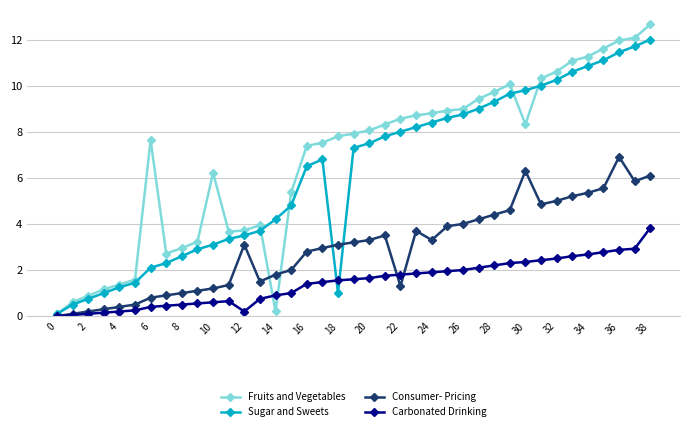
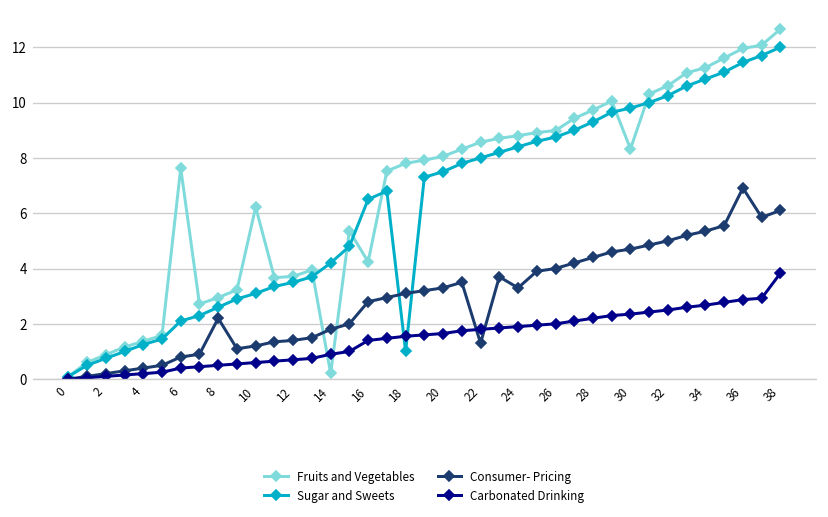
  {
    "Fruits and Vegetables": {
      "2": 0.9,
      "4": 1.4,
      "6": 7.6,
      "8": 2.9,
      "10": 6.2,
      "12": 3.7,
      "14": 0.2,
-     "16": 7.4,
+     "16": 4.2,
      "18": 7.8,
      "20": 8.1,
      "22": 8.6,
      "24": 8.8,
      "26": 9.0,
      "28": 9.7,
      "30": 8.3,
      "32": 10.6,
      "34": 11.3,
      "36": 12.0,
      "38": 12.7
    },
    "Sugar and Sweets": {
      "2": 0.8,
      "4": 1.3,
      "6": 2.1,
      "8": 2.6,
      "10": 3.1,
      "12": 3.5,
      "14": 4.2,
      "16": 6.5,
      "18": 1.0,
      "20": 7.5,
      "22": 8.0,
      "24": 8.4,
      "26": 8.8,
      "28": 9.3,
      "30": 9.8,
      "32": 10.3,
      "34": 10.9,
      "36": 11.5,
      "38": 12.0
    },
    "Consumer- Pricing": {
      "4": 0.4,
      "6": 0.8,
-     "8": 1.0,
+     "8": 2.2,
      "10": 1.2,
-     "12": 3.1,
+     "12": 1.4,
      "14": 1.8,
      "16": 2.8,
      "18": 3.1,
      "20": 3.3,
      "22": 1.3,
      "24": 3.3,
      "26": 4.0,
      "28": 4.4,
-     "30": 6.3,
+     "30": 4.7,
      "32": 5.0,
      "34": 5.4,
      "36": 6.9,
      "38": 6.1
    },
    "Carbonated Drinking": {
      "4": 0.2,
      "6": 0.4,
      "8": 0.5,
      "10": 0.6,
-     "12": 0.2,
+     "12": 0.7,
      "14": 0.9,
      "16": 1.4,
      "18": 1.6,
      "20": 1.7,
      "22": 1.8,
      "24": 1.9,
      "26": 2.0,
      "28": 2.2,
      "30": 2.4,
      "32": 2.5,
      "34": 2.7,
      "36": 2.9,
      "38": 3.8
    }
  }
